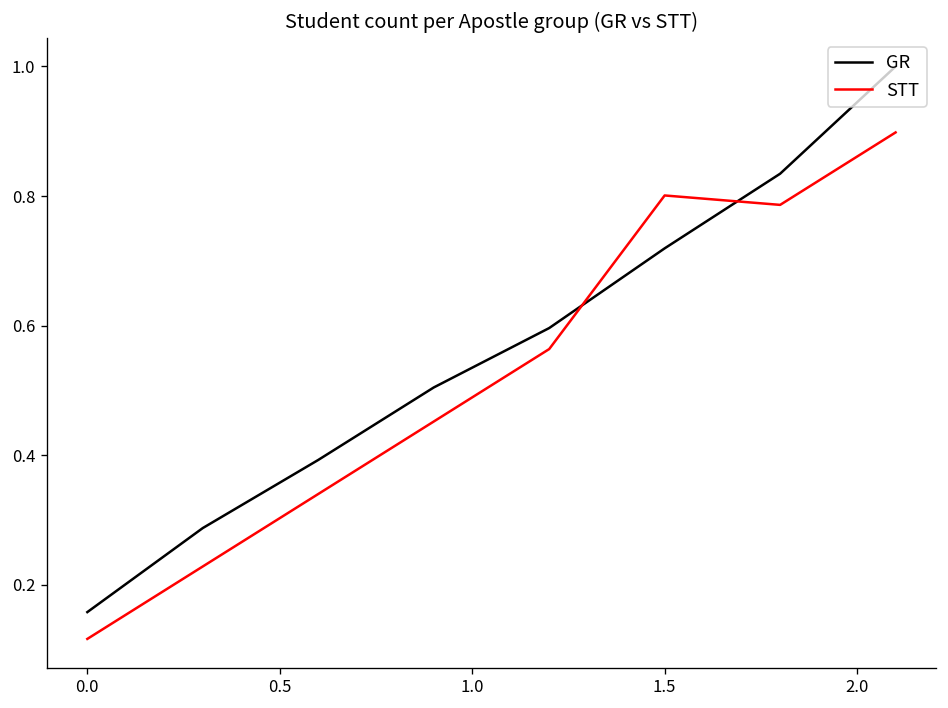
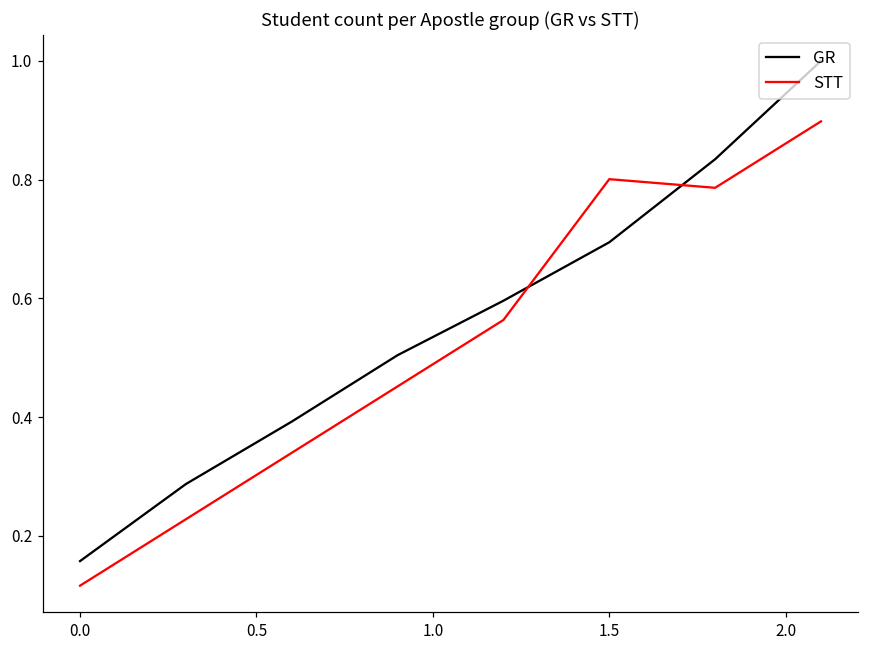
  {
    "GR": {
      "0.0": 0.16,
-     "1.5": 0.72
+     "1.5": 0.69
    },
    "STT": {
      "0.0": 0.12,
      "1.5": 0.80
    }
  }
